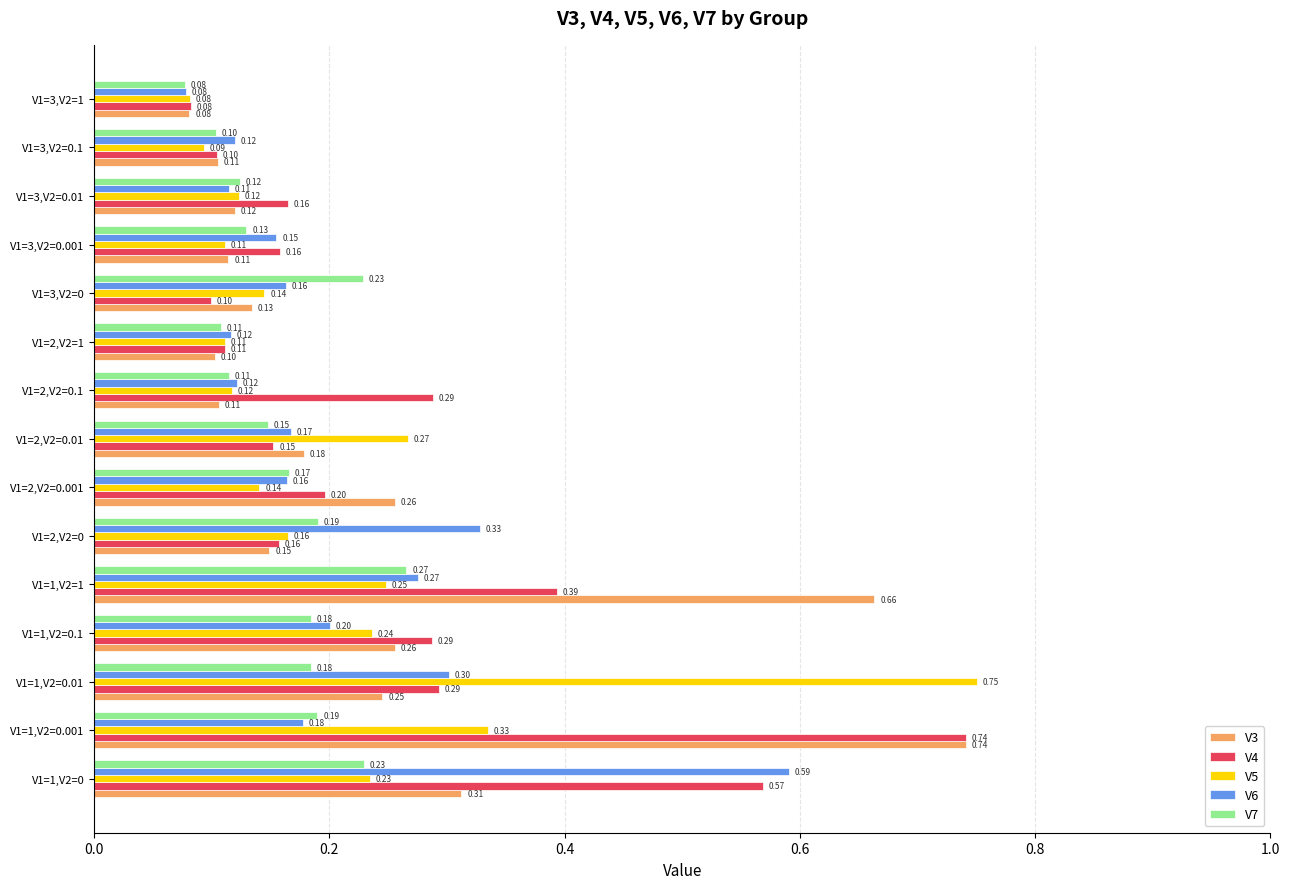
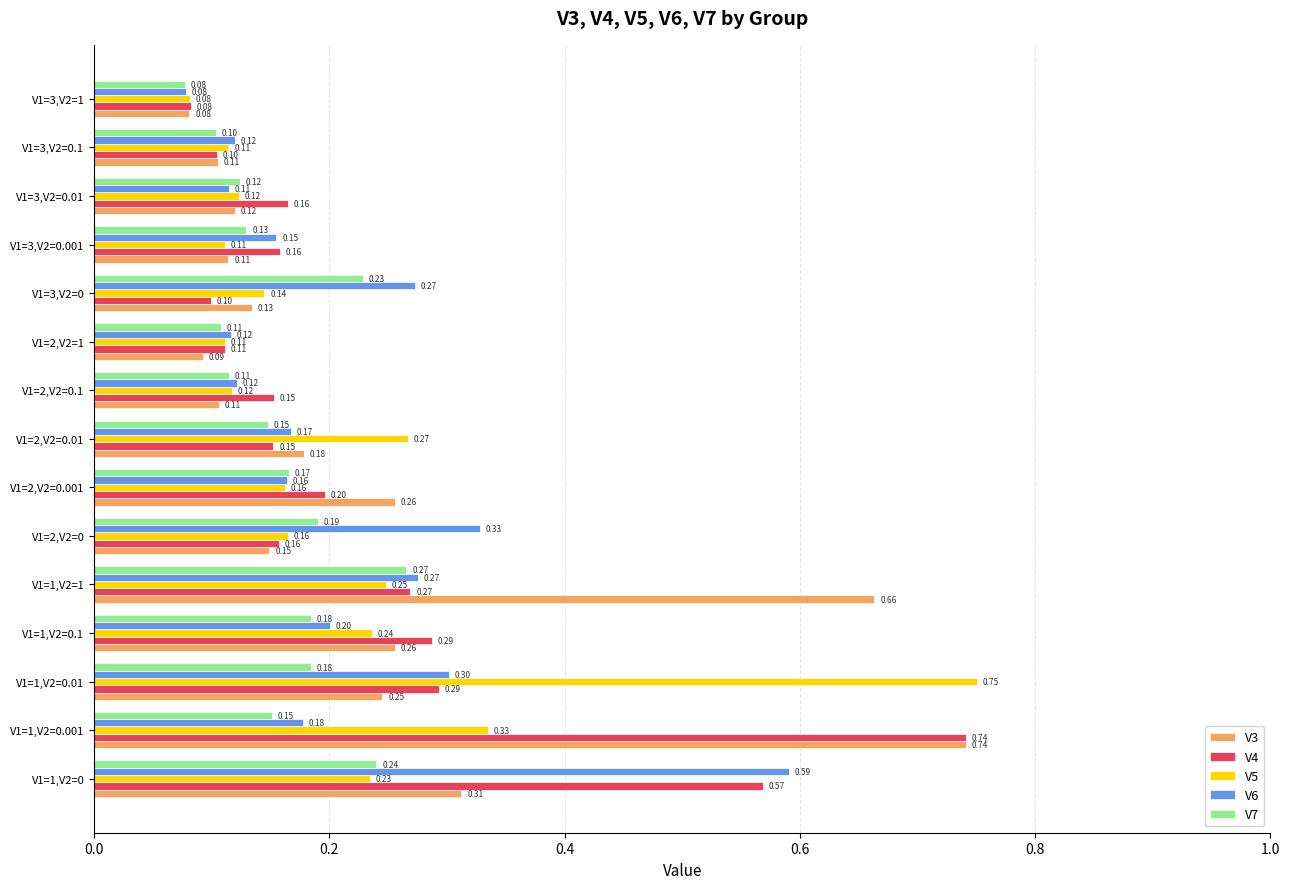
  {
    "V3": {
      "V1=3,V2=0.01": 0.12,
      "V1=3,V2=0.001": 0.11,
      "V1=3,V2=0": 0.13,
-     "V1=2,V2=1": 0.10,
+     "V1=2,V2=1": 0.09,
      "V1=2,V2=0.1": 0.11,
      "V1=2,V2=0.01": 0.18,
      "V1=2,V2=0.001": 0.26,
      "V1=2,V2=0": 0.15,
      "V1=1,V2=1": 0.66,
      "V1=1,V2=0.1": 0.26,
      "V1=1,V2=0.01": 0.25,
      "V1=1,V2=0": 0.31
    },
    "V4": {
      "V1=3,V2=0.01": 0.16,
      "V1=3,V2=0.001": 0.16,
      "V1=3,V2=0": 0.10,
-     "V1=2,V2=0.1": 0.29,
+     "V1=2,V2=0.1": 0.15,
      "V1=2,V2=0.01": 0.15,
      "V1=2,V2=0.001": 0.20,
-     "V1=1,V2=1": 0.39,
+     "V1=1,V2=1": 0.27,
      "V1=1,V2=0.1": 0.29,
      "V1=1,V2=0.01": 0.29,
      "V1=1,V2=0": 0.57
    },
    "V5": {
-     "V1=3,V2=0.1": 0.09,
+     "V1=3,V2=0.1": 0.11,
      "V1=3,V2=0.01": 0.12,
      "V1=3,V2=0.001": 0.11,
      "V1=3,V2=0": 0.14,
      "V1=2,V2=0.01": 0.27,
-     "V1=2,V2=0.001": 0.14,
+     "V1=2,V2=0.001": 0.16,
      "V1=2,V2=0": 0.16,
      "V1=1,V2=1": 0.25,
      "V1=1,V2=0.1": 0.24,
      "V1=1,V2=0.01": 0.75,
      "V1=1,V2=0.001": 0.33,
      "V1=1,V2=0": 0.23
    },
    "V6": {
      "V1=3,V2=0.1": 0.12,
      "V1=3,V2=0.01": 0.11,
      "V1=3,V2=0.001": 0.15,
-     "V1=3,V2=0": 0.16,
+     "V1=3,V2=0": 0.27,
      "V1=2,V2=1": 0.12,
      "V1=2,V2=0.1": 0.12,
      "V1=2,V2=0.01": 0.17,
      "V1=2,V2=0": 0.33,
      "V1=1,V2=1": 0.27,
      "V1=1,V2=0.1": 0.20,
      "V1=1,V2=0.01": 0.30,
      "V1=1,V2=0.001": 0.18,
      "V1=1,V2=0": 0.59
    },
    "V7": {
      "V1=3,V2=0.1": 0.10,
      "V1=3,V2=0.01": 0.12,
      "V1=3,V2=0.001": 0.13,
      "V1=3,V2=0": 0.23,
      "V1=2,V2=1": 0.11,
      "V1=2,V2=0.1": 0.11,
      "V1=2,V2=0.01": 0.15,
      "V1=2,V2=0": 0.19,
      "V1=1,V2=0.1": 0.18,
      "V1=1,V2=0.01": 0.18,
-     "V1=1,V2=0.001": 0.19,
-     "V1=1,V2=0": 0.23
+     "V1=1,V2=0.001": 0.15,
+     "V1=1,V2=0": 0.24
    }
  }
